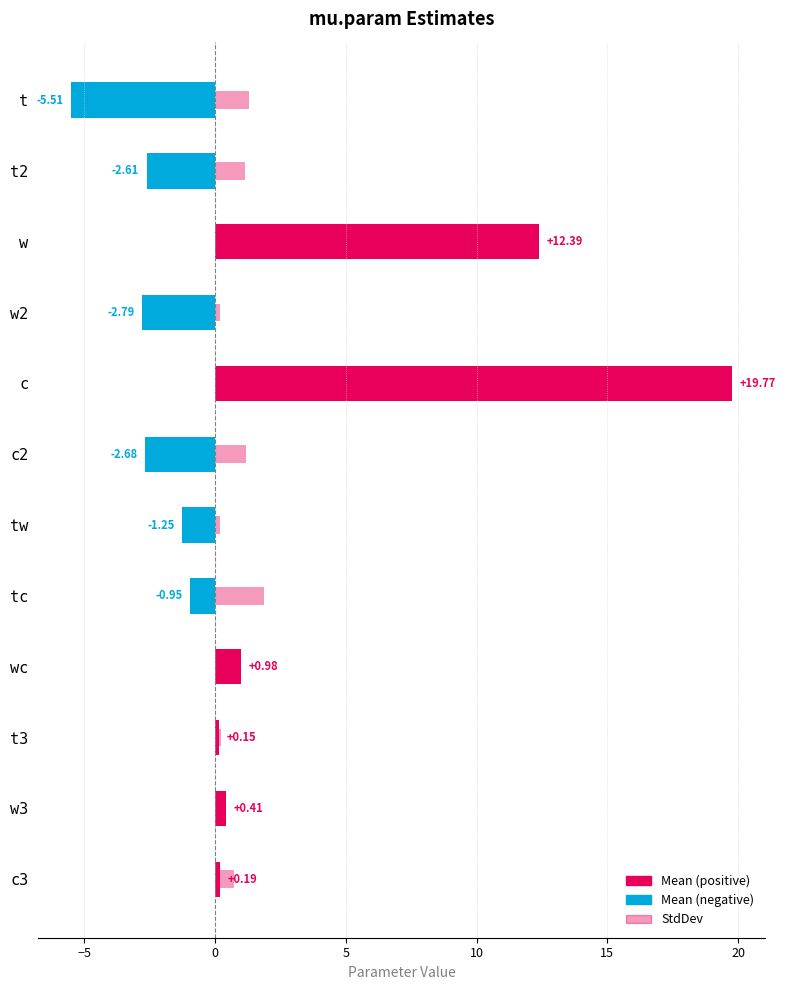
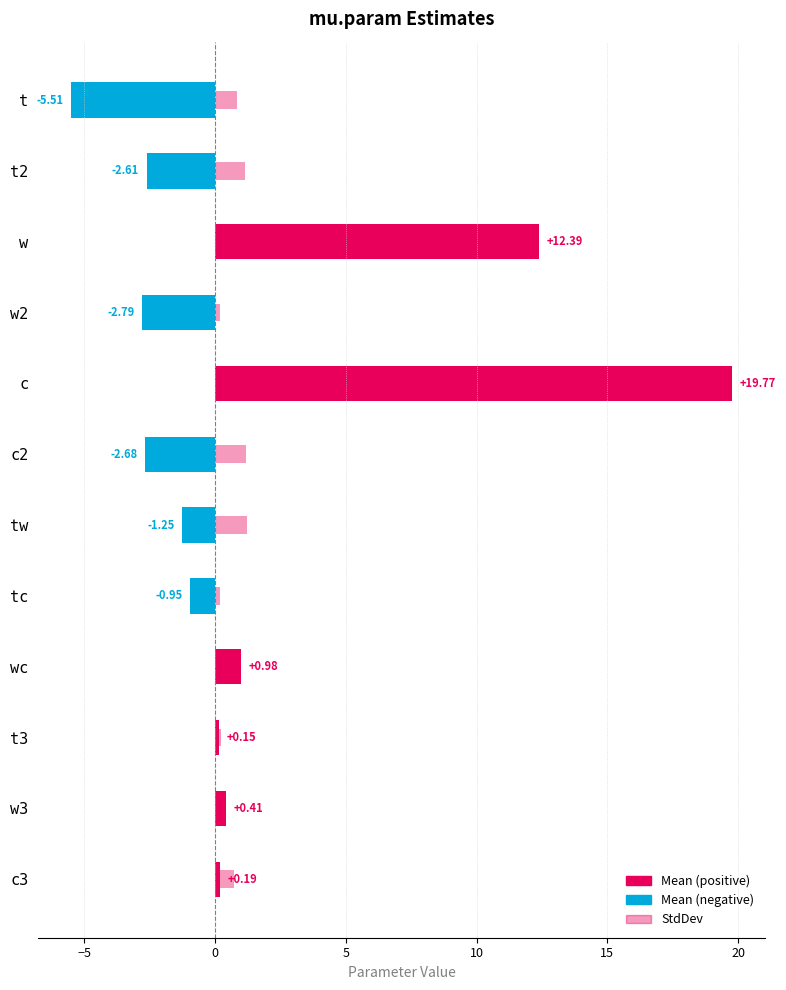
  {
    "StdDev": {
-     "t": 1.3,
+     "t": 0.8,
      "t2": 1.2,
      "w2": 0.2,
      "c2": 1.2,
-     "tw": 0.2,
-     "tc": 1.9
+     "tw": 1.2,
+     "tc": 0.2
    }
  }
